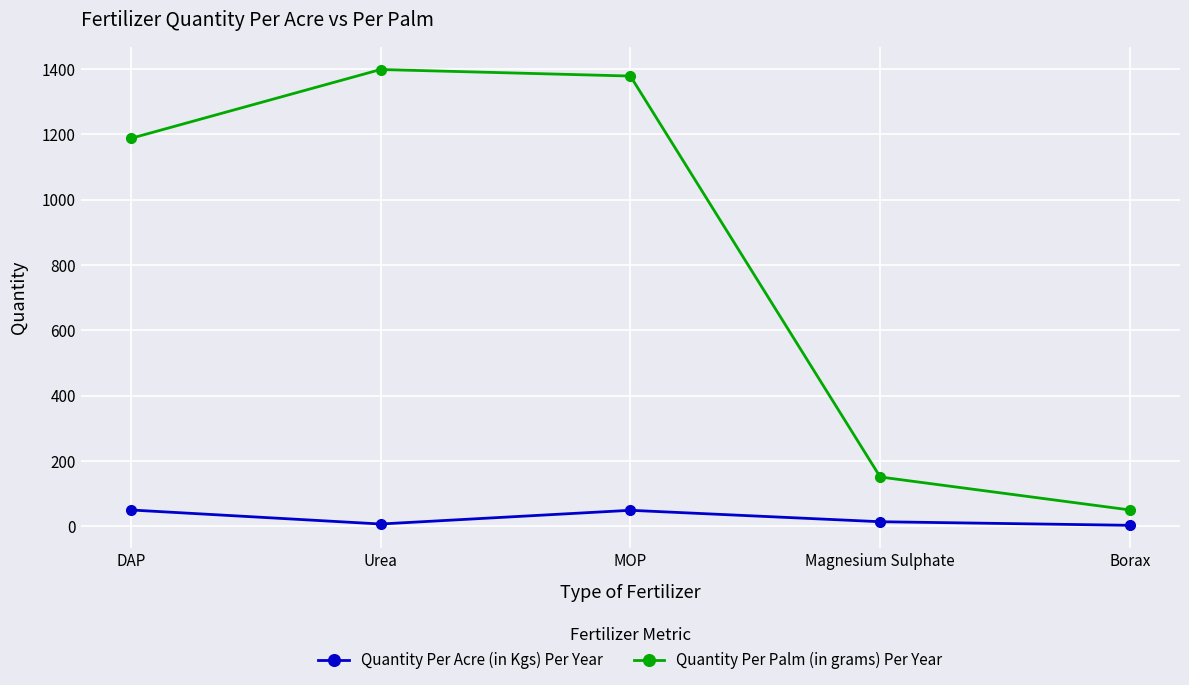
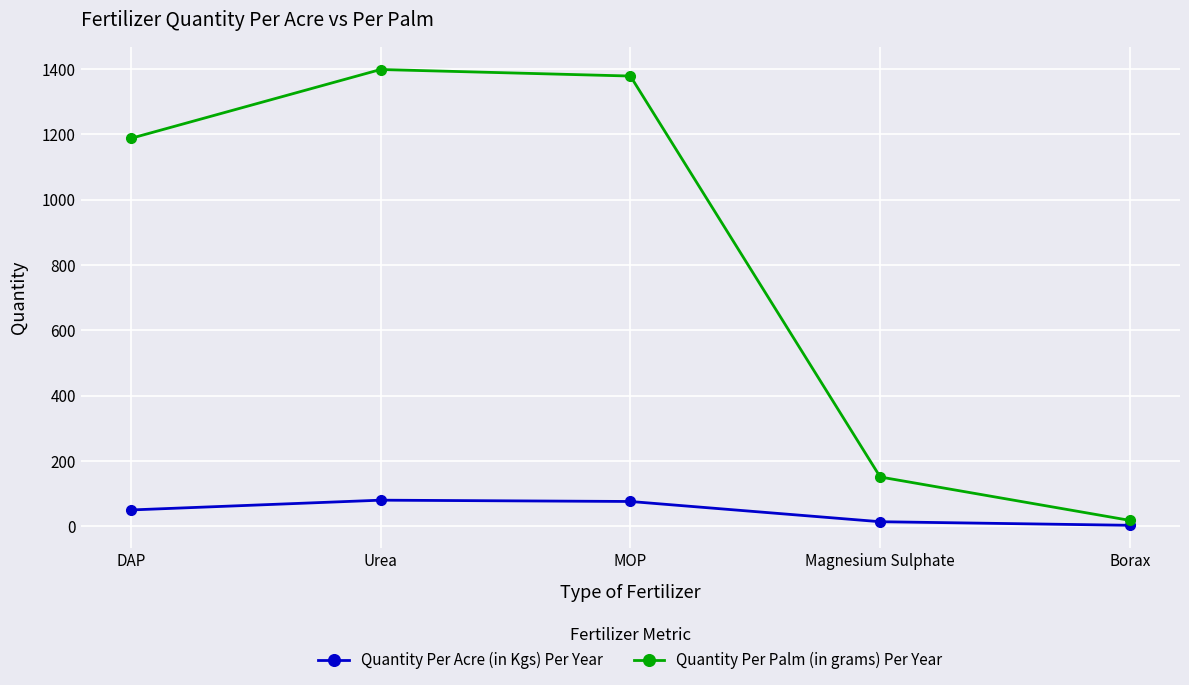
  {
    "Quantity Per Acre (in Kgs) Per Year": {
      "DAP": 50,
-     "Urea": 10,
-     "MOP": 50,
+     "Urea": 80,
+     "MOP": 80,
      "Magnesium Sulphate": 10,
      "Borax": 0
    },
    "Quantity Per Palm (in grams) Per Year": {
      "DAP": 1190,
      "Urea": 1400,
      "MOP": 1380,
      "Magnesium Sulphate": 150,
-     "Borax": 50
+     "Borax": 20
    }
  }
